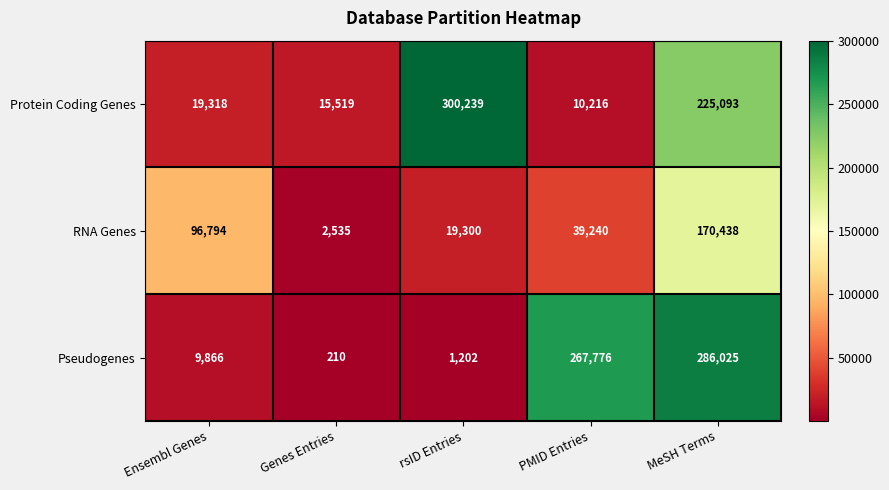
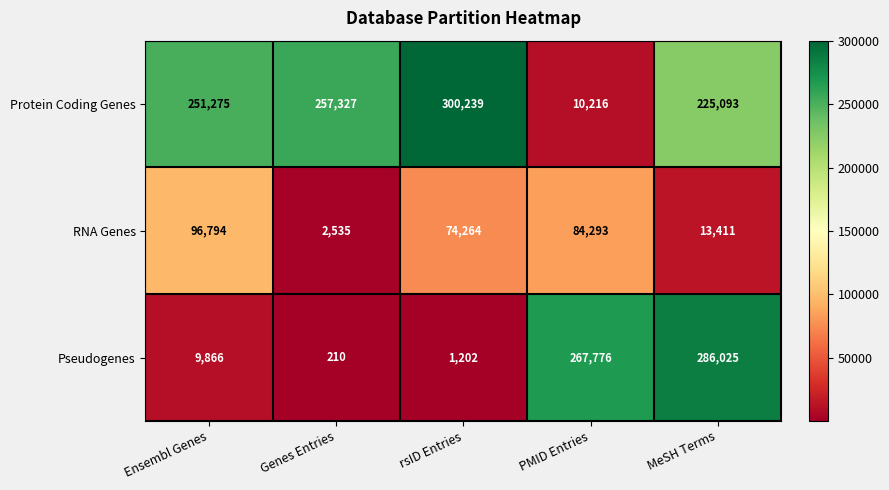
  {
    "Protein Coding Genes": {
-     "Ensembl Genes": "19,318",
-     "Genes Entries": "15,519",
+     "Ensembl Genes": "251,275",
+     "Genes Entries": "257,327",
      "rsID Entries": "300,239",
      "PMID Entries": "10,216",
      "MeSH Terms": "225,093"
    },
    "RNA Genes": {
      "Ensembl Genes": "96,794",
      "Genes Entries": "2,535",
-     "rsID Entries": "19,300",
-     "PMID Entries": "39,240",
-     "MeSH Terms": "170,438"
+     "rsID Entries": "74,264",
+     "PMID Entries": "84,293",
+     "MeSH Terms": "13,411"
    },
    "Pseudogenes": {
      "Ensembl Genes": "9,866",
      "Genes Entries": "210",
      "rsID Entries": "1,202",
      "PMID Entries": "267,776",
      "MeSH Terms": "286,025"
    }
  }
